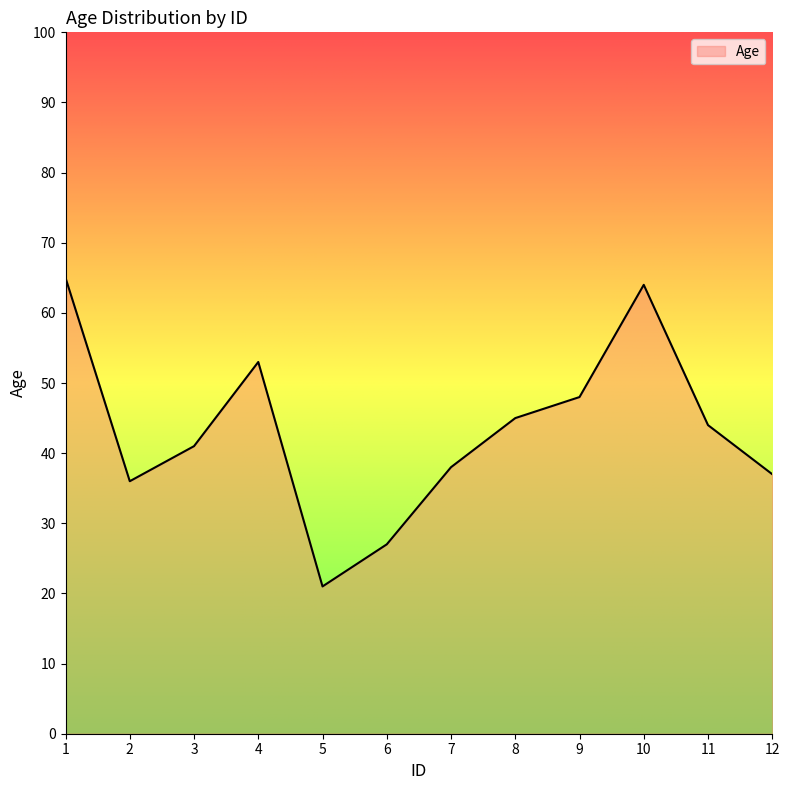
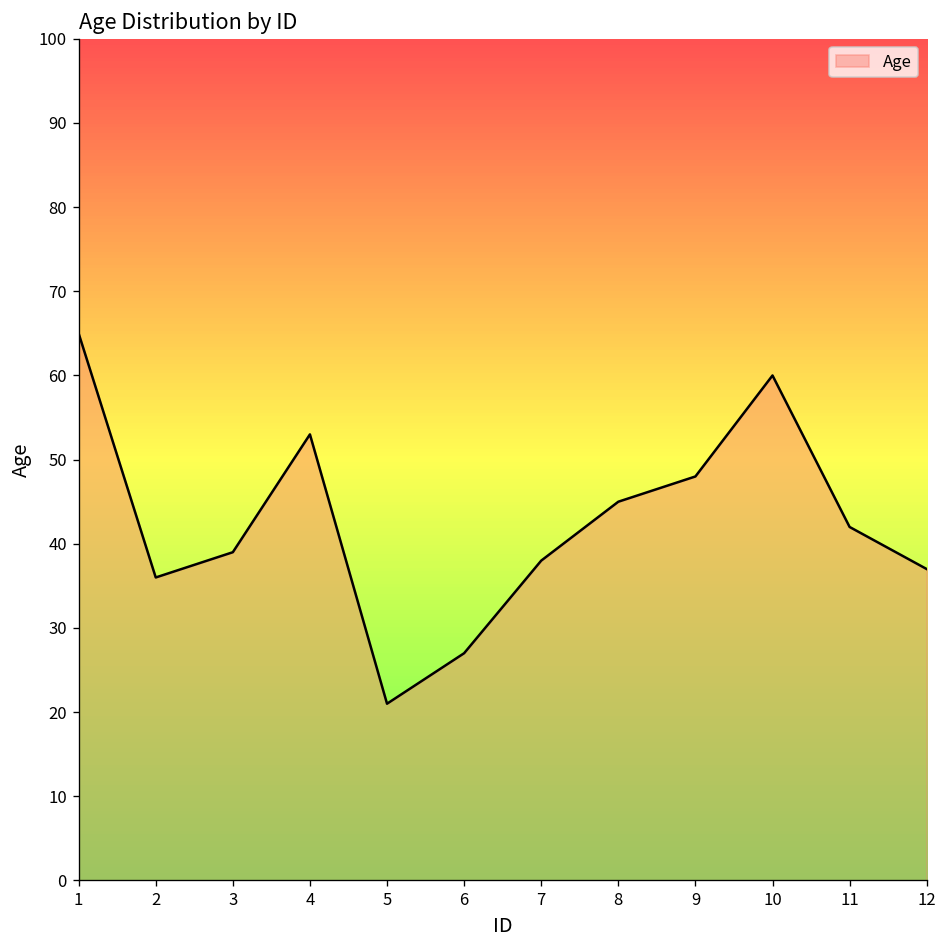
  {
    "1": 65,
    "2": 36,
-   "3": 41,
+   "3": 39,
    "4": 53,
    "5": 21,
    "6": 27,
    "7": 38,
    "8": 45,
    "9": 48,
-   "10": 64,
-   "11": 44,
+   "10": 60,
+   "11": 42,
    "12": 37
  }
